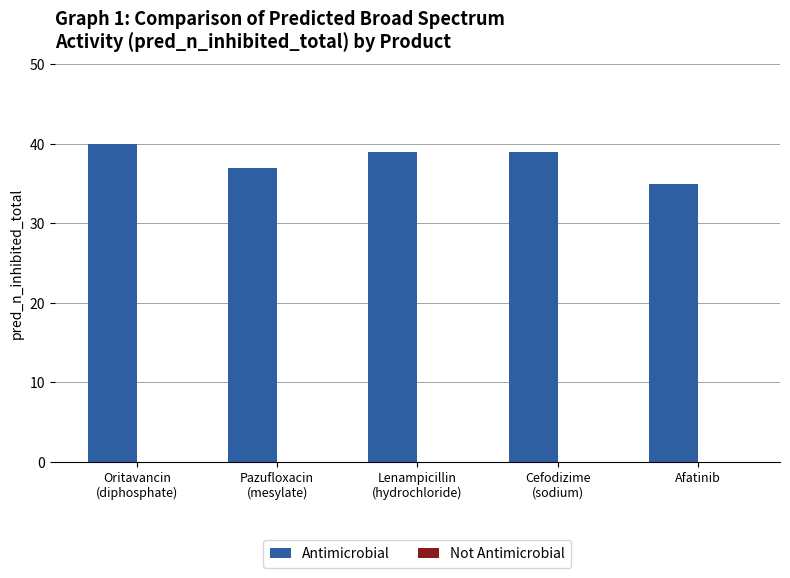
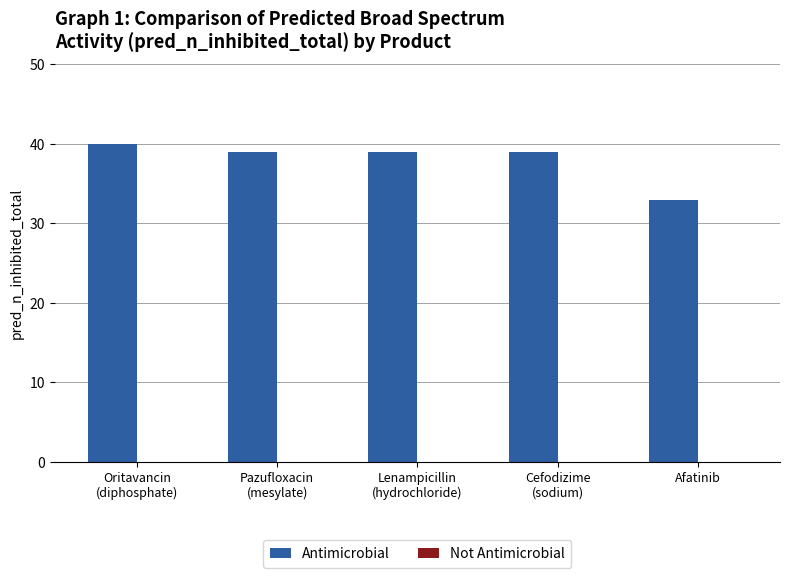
  {
    "Antimicrobial": {
      "Oritavancin (diphosphate)": 40,
-     "Pazufloxacin (mesylate)": 37,
+     "Pazufloxacin (mesylate)": 39,
      "Lenampicillin (hydrochloride)": 39,
      "Cefodizime (sodium)": 39,
-     "Afatinib": 35
+     "Afatinib": 33
    },
    "Not Antimicrobial": {
      "Oritavancin (diphosphate)": 0,
      "Pazufloxacin (mesylate)": 0,
      "Lenampicillin (hydrochloride)": 0,
      "Cefodizime (sodium)": 0,
      "Afatinib": 0
    }
  }
